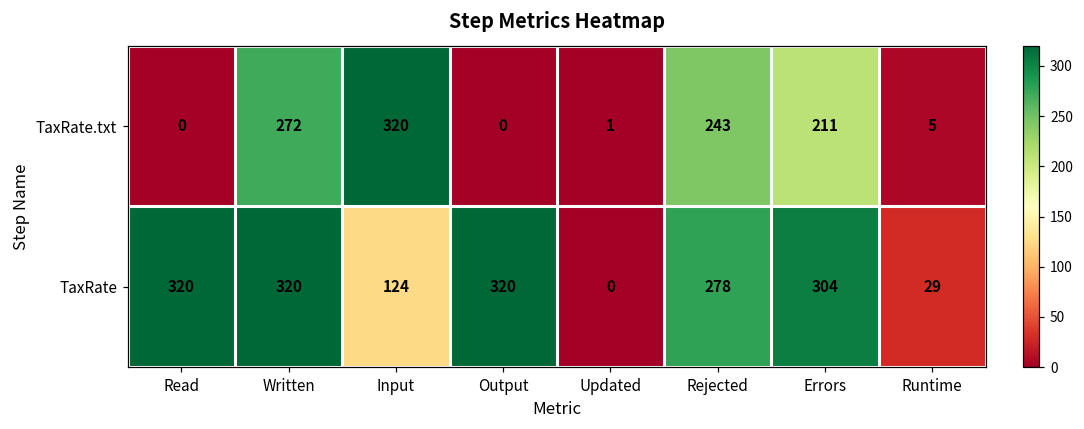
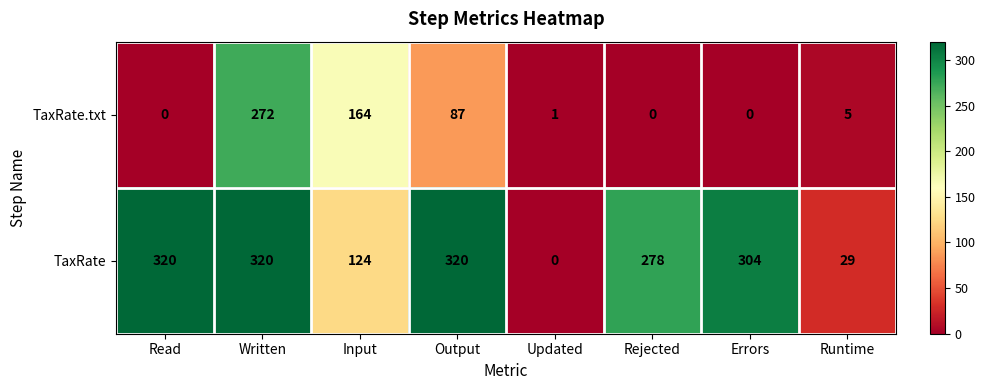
  {
    "TaxRate.txt": {
      "Read": 0,
      "Written": 272,
-     "Input": 320,
-     "Output": 0,
+     "Input": 164,
+     "Output": 87,
      "Updated": 1,
-     "Rejected": 243,
-     "Errors": 211,
+     "Rejected": 0,
+     "Errors": 0,
      "Runtime": 5
    },
    "TaxRate": {
      "Read": 320,
      "Written": 320,
      "Input": 124,
      "Output": 320,
      "Updated": 0,
      "Rejected": 278,
      "Errors": 304,
      "Runtime": 29
    }
  }
